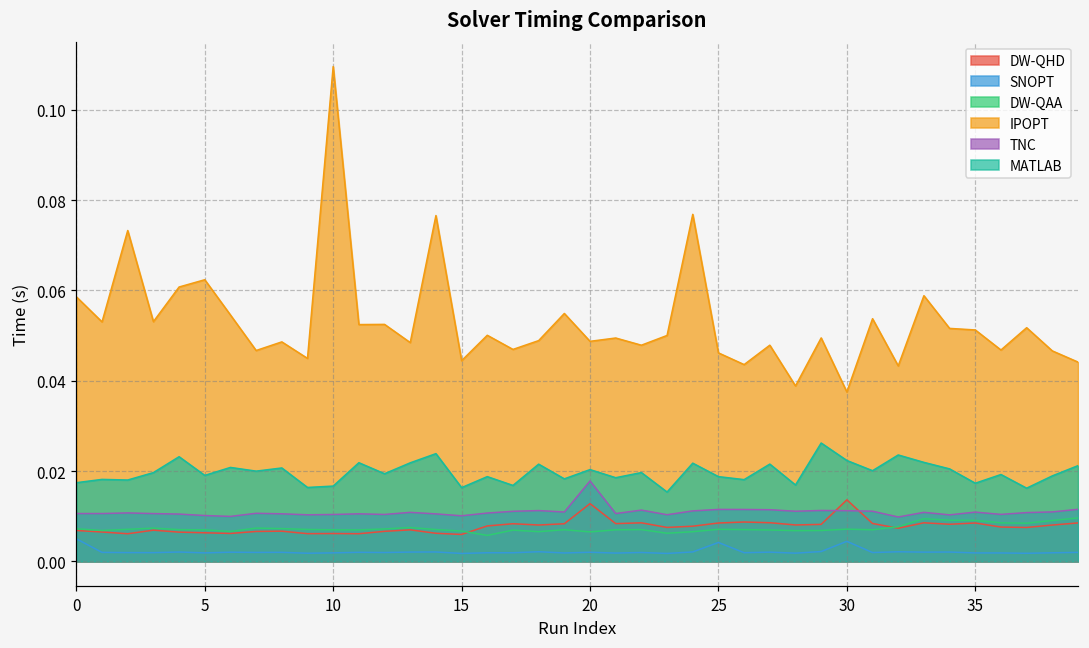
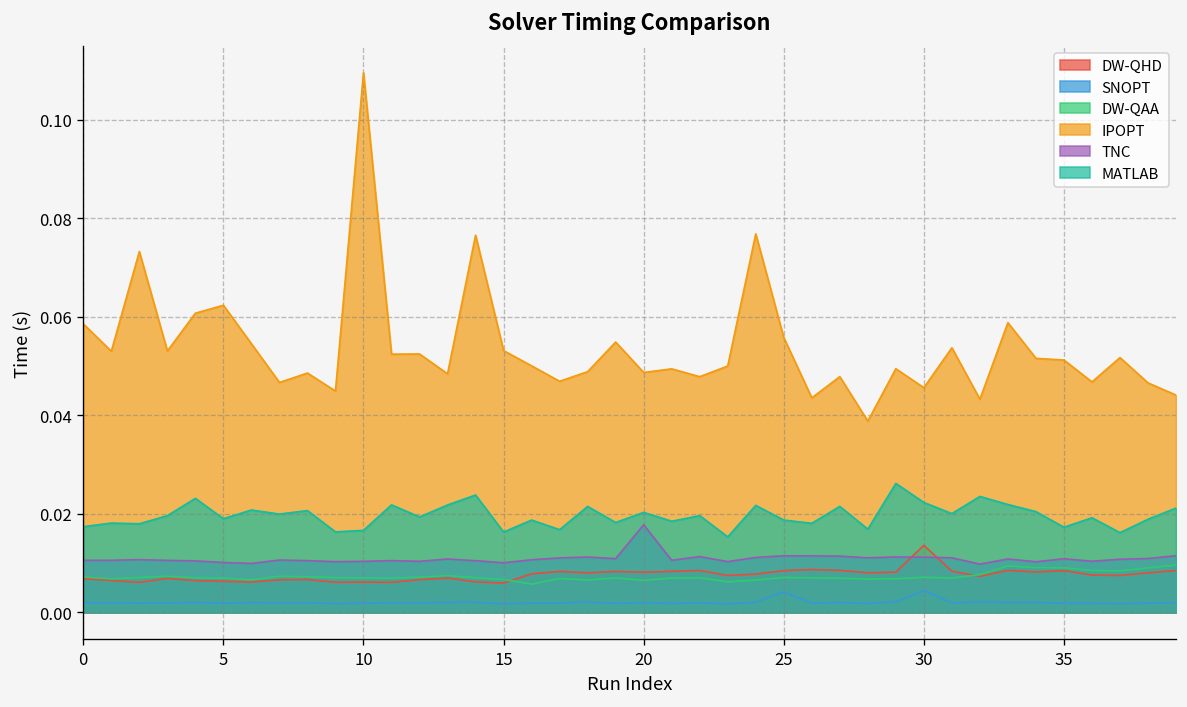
  {
    "DW-QHD": {
      "5": 0.006,
      "10": 0.006,
      "15": 0.006,
-     "20": 0.013,
+     "20": 0.008,
      "25": 0.008,
      "30": 0.014
    },
    "SNOPT": {
-     "0": 0.005,
+     "0": 0.002,
      "5": 0.002,
      "10": 0.002,
      "15": 0.002,
      "20": 0.002,
      "25": 0.004,
      "30": 0.004,
      "35": 0.002
    },
    "IPOPT": {
      "0": 0.059,
      "5": 0.062,
      "10": 0.110,
-     "15": 0.044,
+     "15": 0.053,
      "20": 0.049,
-     "25": 0.046,
-     "30": 0.038,
+     "25": 0.056,
+     "30": 0.046,
      "35": 0.051
    },
    "TNC": {
      "0": 0.011,
      "5": 0.010,
      "10": 0.010,
      "15": 0.010,
      "20": 0.018,
      "25": 0.012,
      "30": 0.011,
      "35": 0.011
    }
  }
